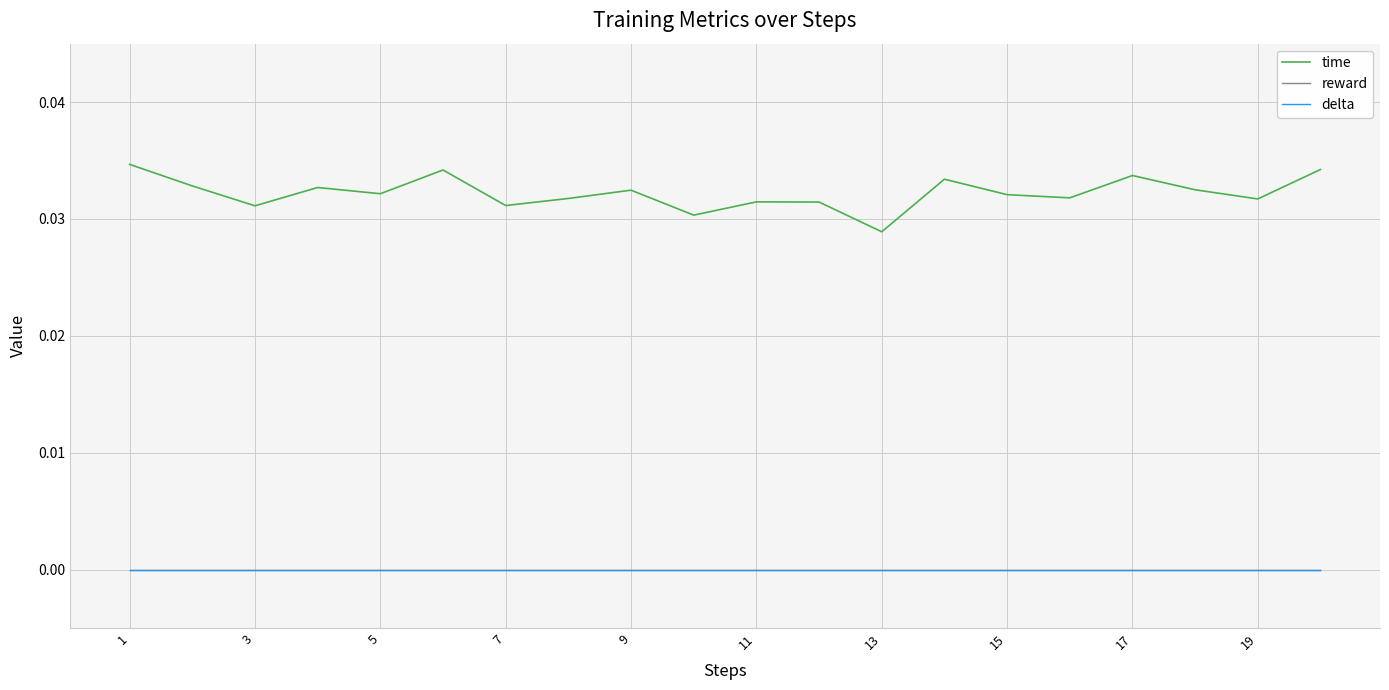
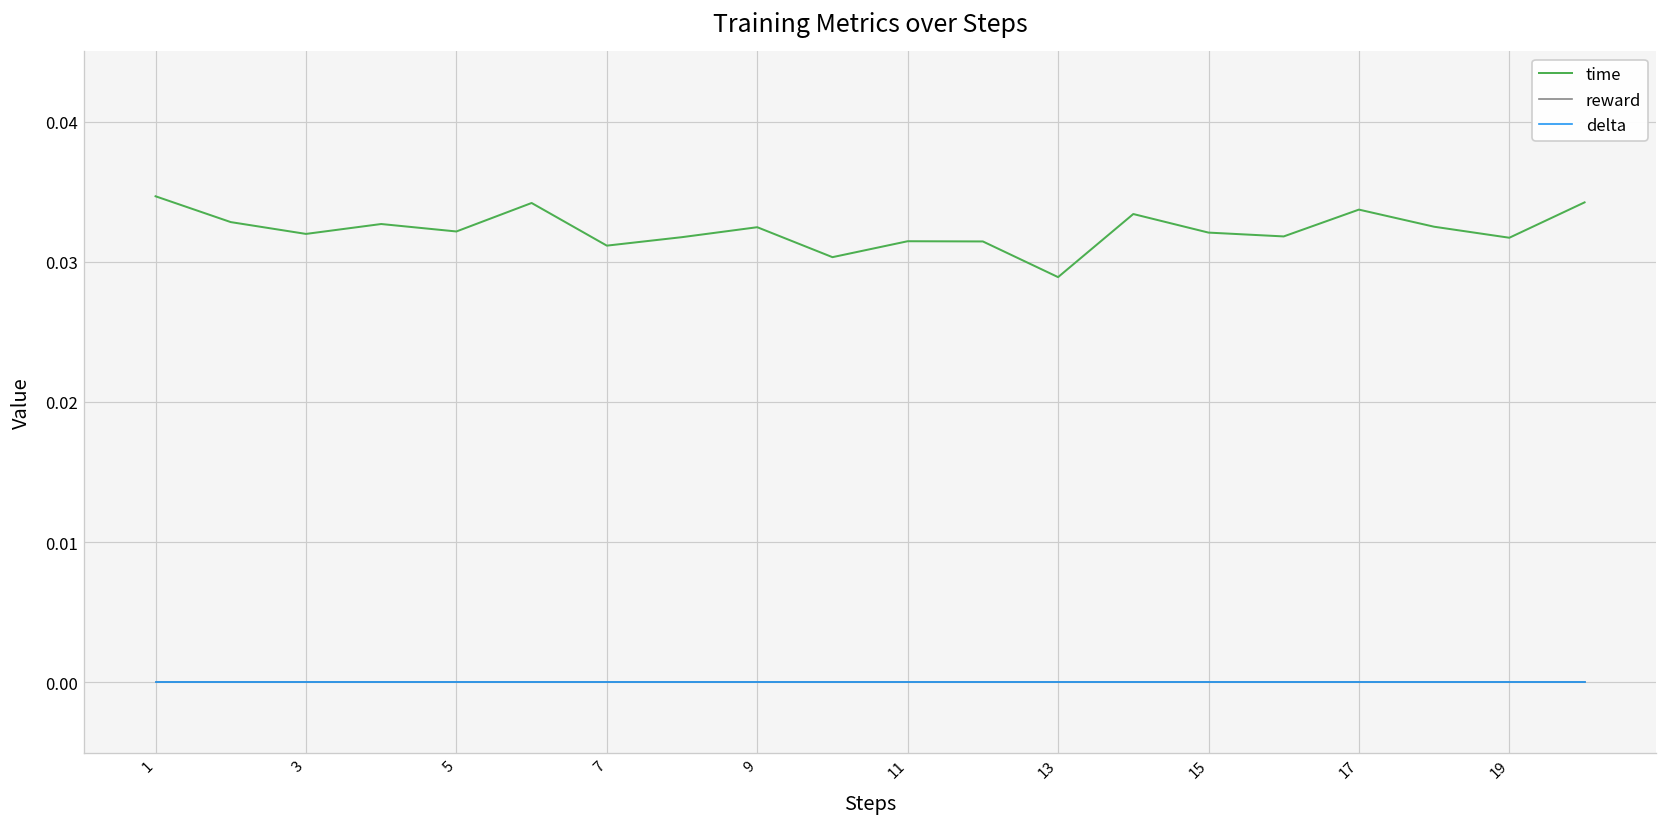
  {
    "time": {
      "1": 0.0347,
-     "3": 0.0311,
+     "3": 0.0320,
      "5": 0.0322,
      "7": 0.0311,
      "9": 0.0325,
      "11": 0.0315,
      "13": 0.0289,
      "15": 0.0321,
      "17": 0.0337,
      "19": 0.0317
    },
    "delta": {
      "1": 0.0000,
      "3": 0.0000,
      "5": 0.0000,
      "7": 0.0000,
      "9": 0.0000,
      "11": 0.0000,
      "13": 0.0000,
      "15": 0.0000,
      "17": 0.0000,
      "19": 0.0000
    }
  }
